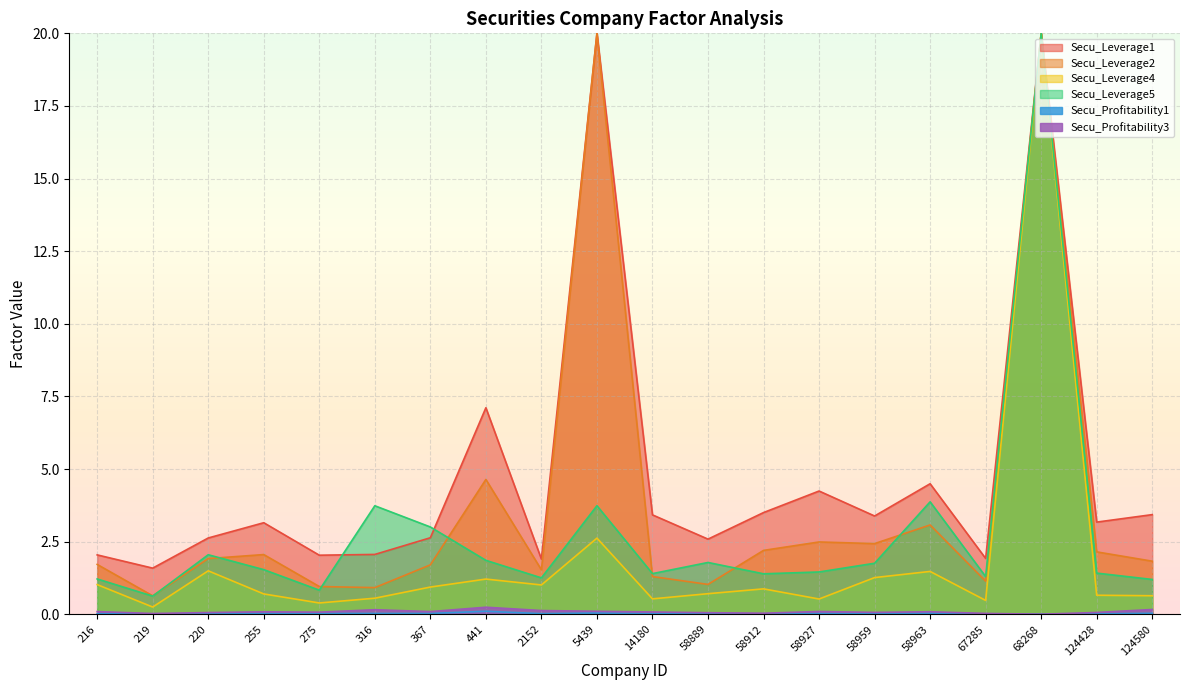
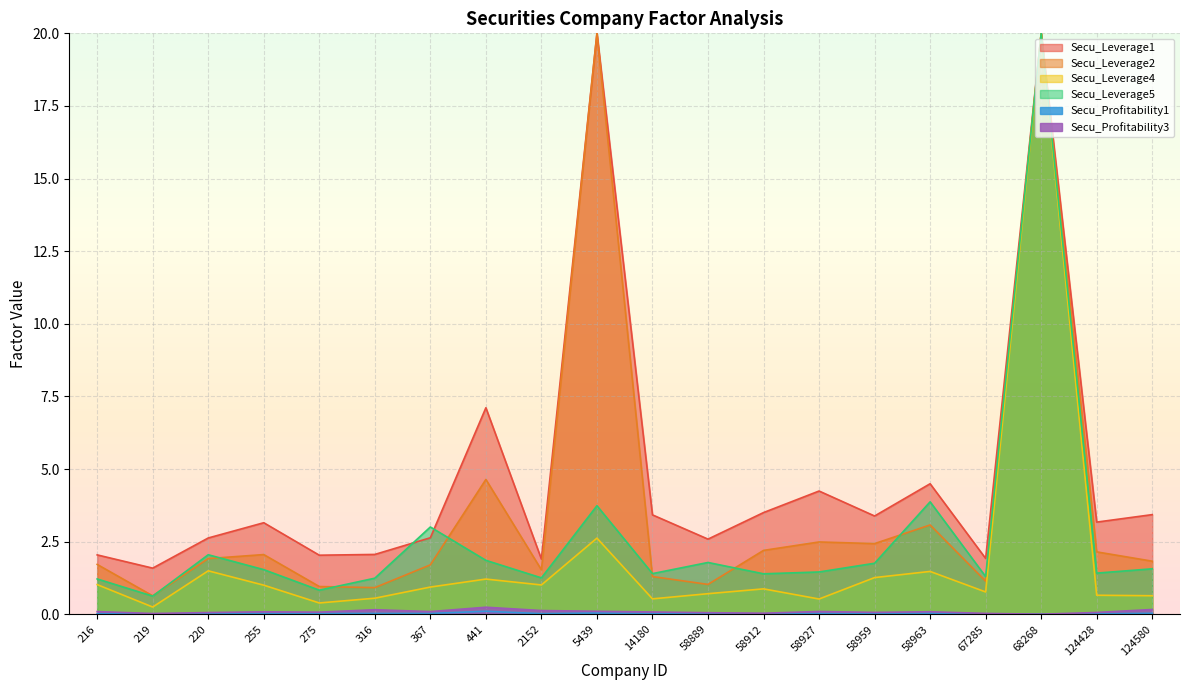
  {
    "Secu_Leverage4": {
      "216": 1.0,
      "219": 0.3,
      "220": 1.5,
-     "255": 0.7,
+     "255": 1.0,
      "275": 0.4,
      "316": 0.6,
      "367": 0.9,
      "441": 1.2,
      "2152": 1.0,
      "5439": 2.6,
      "14180": 0.5,
      "58889": 0.7,
      "58912": 0.9,
      "58927": 0.5,
      "58959": 1.3,
      "58963": 1.5,
-     "67285": 0.5,
+     "67285": 0.8,
      "124428": 0.7,
      "124580": 0.6
    },
    "Secu_Leverage5": {
      "216": 1.2,
      "220": 2.1,
      "255": 1.5,
      "275": 0.8,
-     "316": 3.7,
+     "316": 1.2,
      "367": 3.0,
      "441": 1.9,
      "2152": 1.3,
      "5439": 3.7,
      "14180": 1.4,
      "58889": 1.8,
      "58912": 1.4,
      "58927": 1.5,
      "58959": 1.8,
      "58963": 3.9,
      "67285": 1.3,
      "124428": 1.4,
-     "124580": 1.2
+     "124580": 1.6
    },
    "Secu_Profitability1": {
      "316": 0.0,
      "441": 0.1,
      "2152": 0.0,
      "124580": 0.0
    },
    "Secu_Profitability3": {
      "316": 0.2,
      "441": 0.2,
      "2152": 0.1,
      "124580": 0.2
    }
  }
